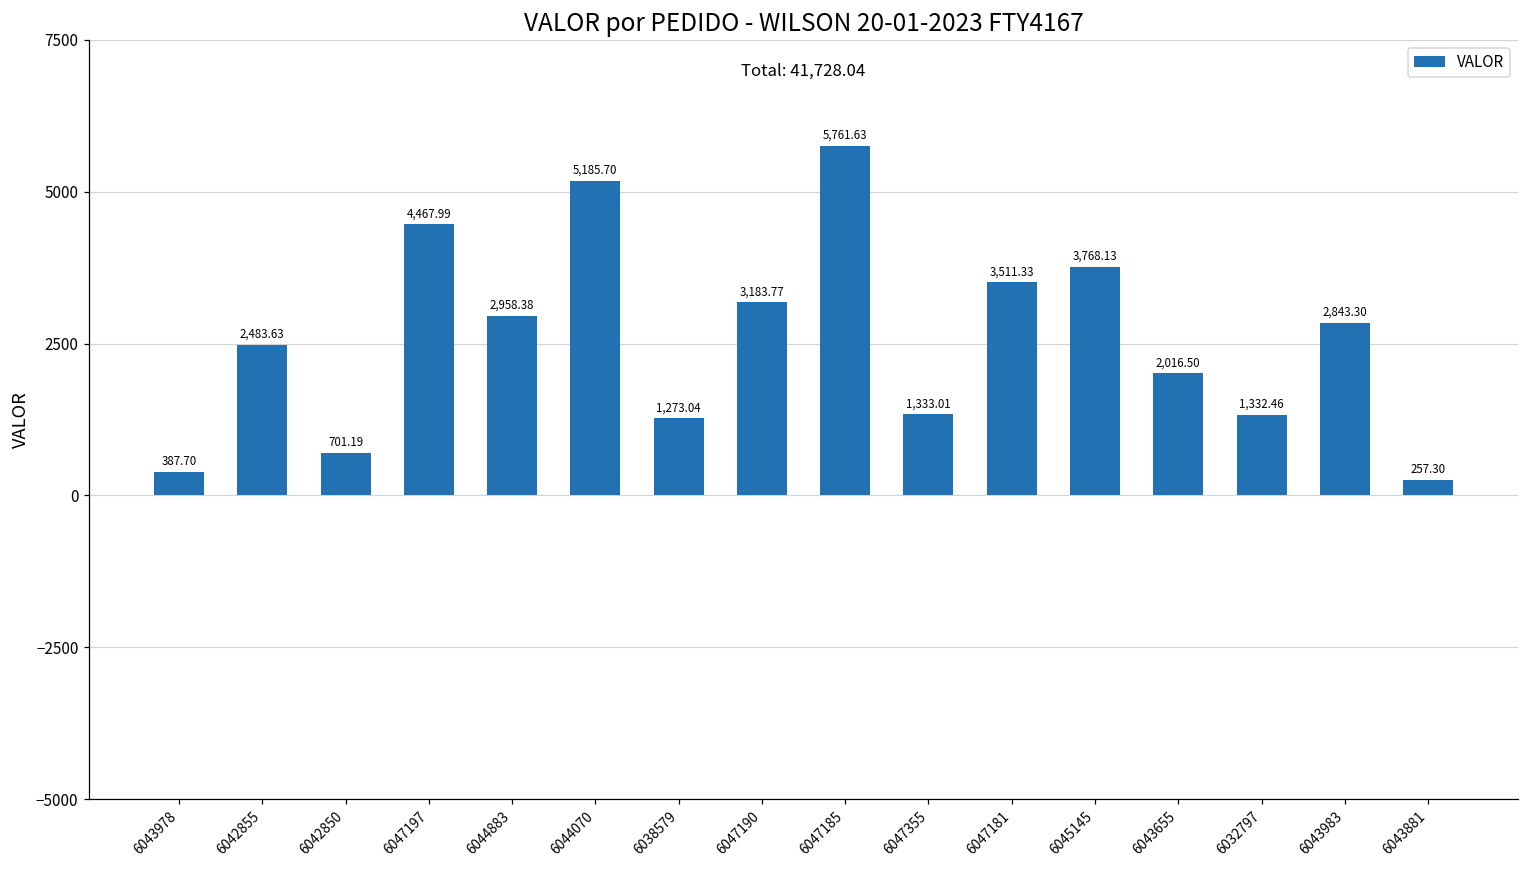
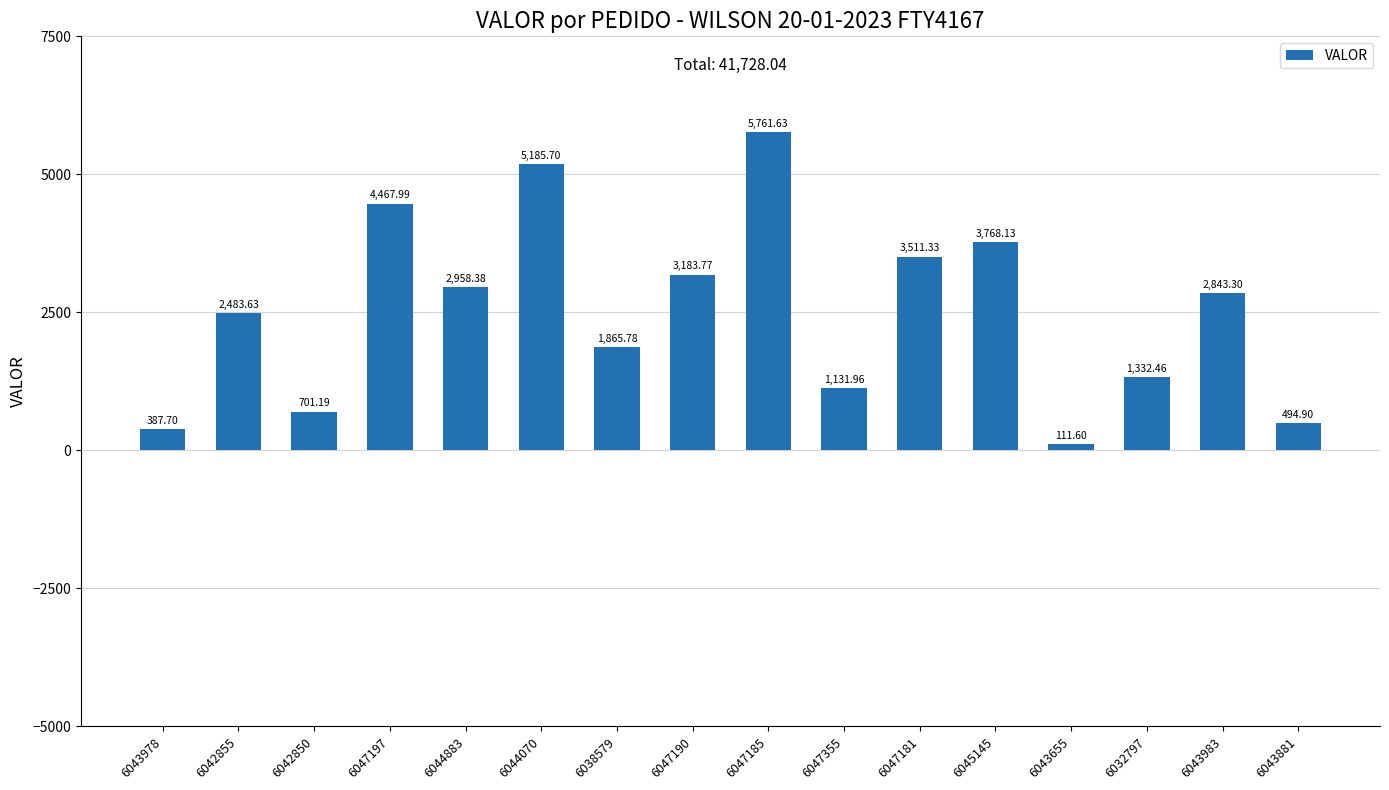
  {
    "6043978": "387.70",
    "6042855": "2,483.63",
    "6042850": "701.19",
    "6047197": "4,467.99",
    "6044883": "2,958.38",
    "6044070": "5,185.70",
-   "6038579": "1,273.04",
+   "6038579": "1,865.78",
    "6047190": "3,183.77",
    "6047185": "5,761.63",
-   "6047355": "1,333.01",
+   "6047355": "1,131.96",
    "6047181": "3,511.33",
    "6045145": "3,768.13",
-   "6043655": "2,016.50",
+   "6043655": "111.60",
    "6032797": "1,332.46",
    "6043983": "2,843.30",
-   "6043881": "257.30"
+   "6043881": "494.90"
  }
